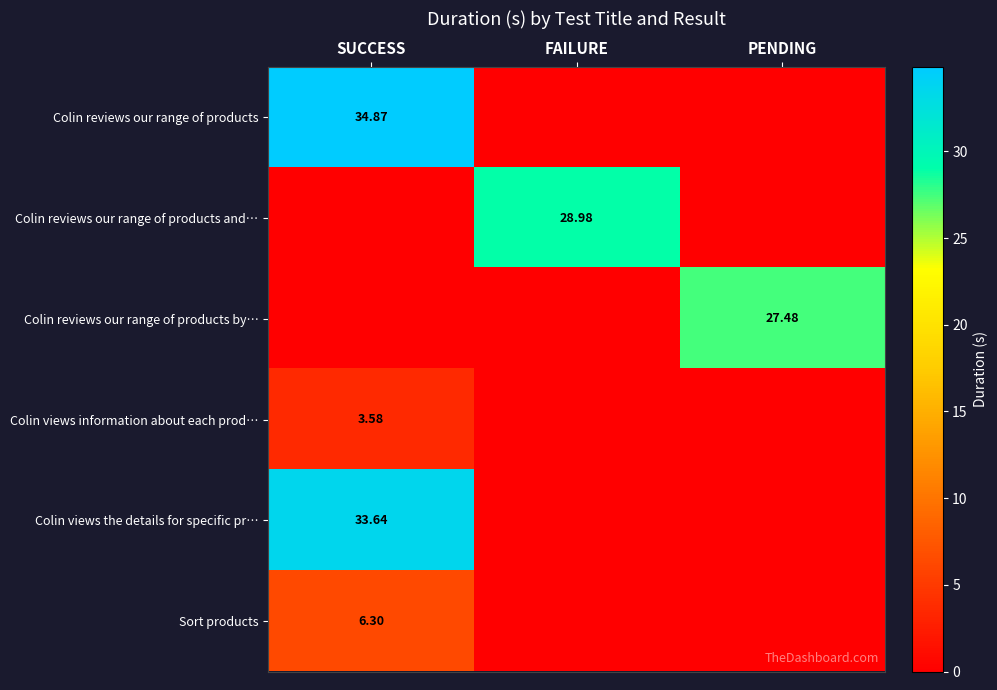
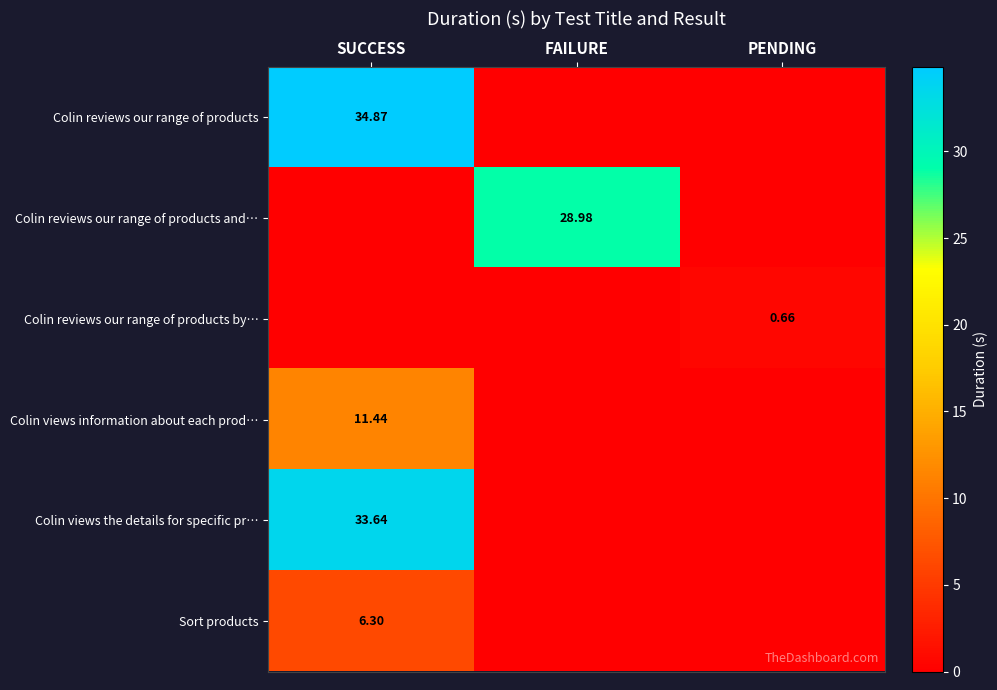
  {
    "Colin reviews our range of products": {
      "SUCCESS": 34.87
    },
    "Colin reviews our range of products and…": {
      "FAILURE": 28.98
    },
    "Colin reviews our range of products by…": {
-     "PENDING": 27.48
+     "PENDING": 0.66
    },
    "Colin views information about each prod…": {
-     "SUCCESS": 3.58
+     "SUCCESS": 11.44
    },
    "Colin views the details for specific pr…": {
      "SUCCESS": 33.64
    },
    "Sort products": {
      "SUCCESS": 6.30
    }
  }
